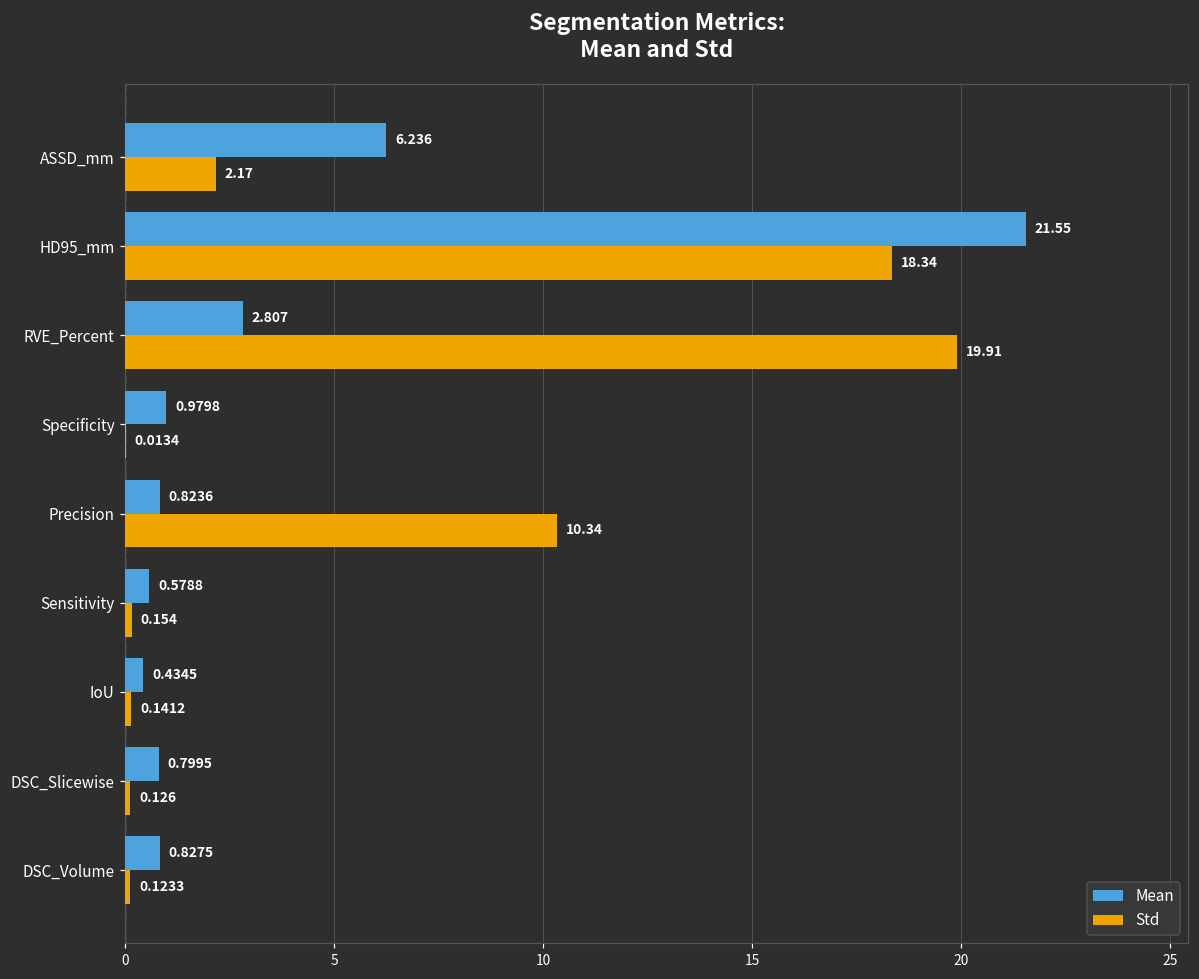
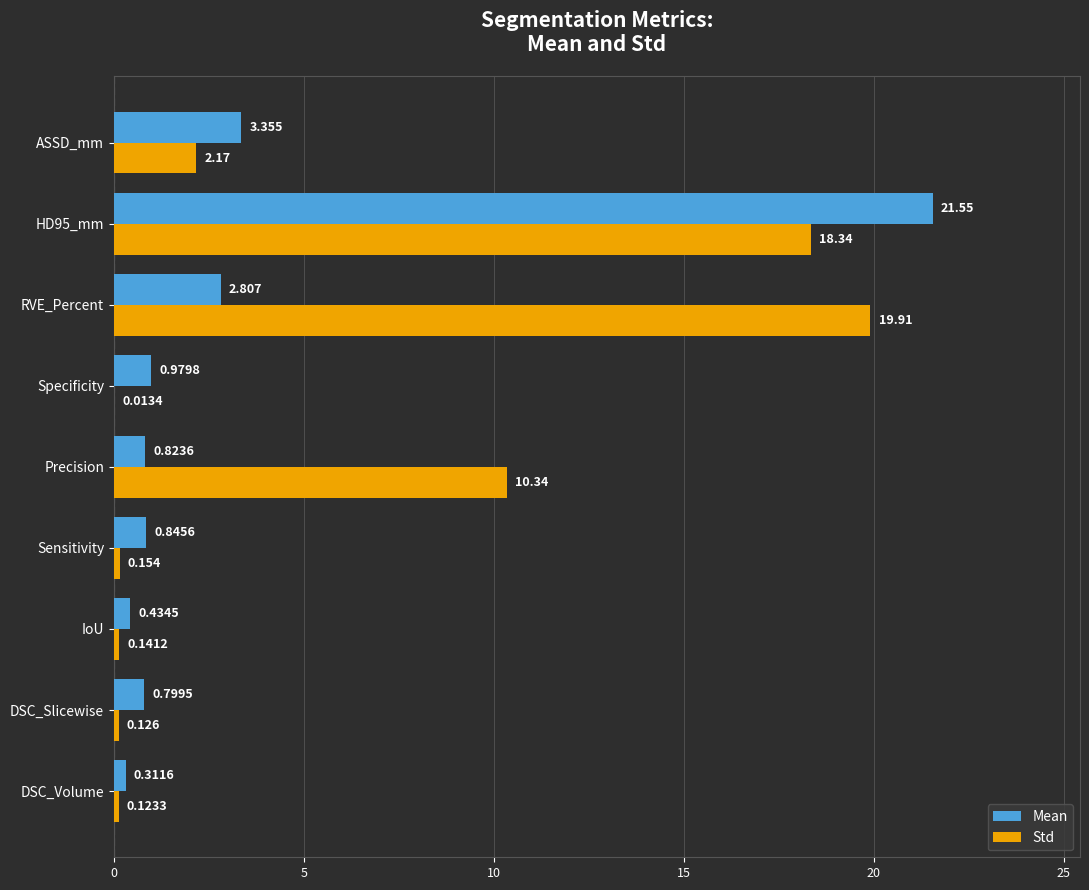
  {
    "Mean": {
-     "ASSD_mm": 6.236,
+     "ASSD_mm": 3.355,
      "HD95_mm": 21.55,
      "RVE_Percent": 2.807,
      "Specificity": 0.9798,
      "Precision": 0.8236,
-     "Sensitivity": 0.5788,
+     "Sensitivity": 0.8456,
      "IoU": 0.4345,
      "DSC_Slicewise": 0.7995,
-     "DSC_Volume": 0.8275
+     "DSC_Volume": 0.3116
    },
    "Std": {
      "ASSD_mm": 2.17,
      "HD95_mm": 18.34,
      "RVE_Percent": 19.91,
      "Specificity": 0.0134,
      "Precision": 10.34,
      "Sensitivity": 0.154,
      "IoU": 0.1412,
      "DSC_Slicewise": 0.126,
      "DSC_Volume": 0.1233
    }
  }
